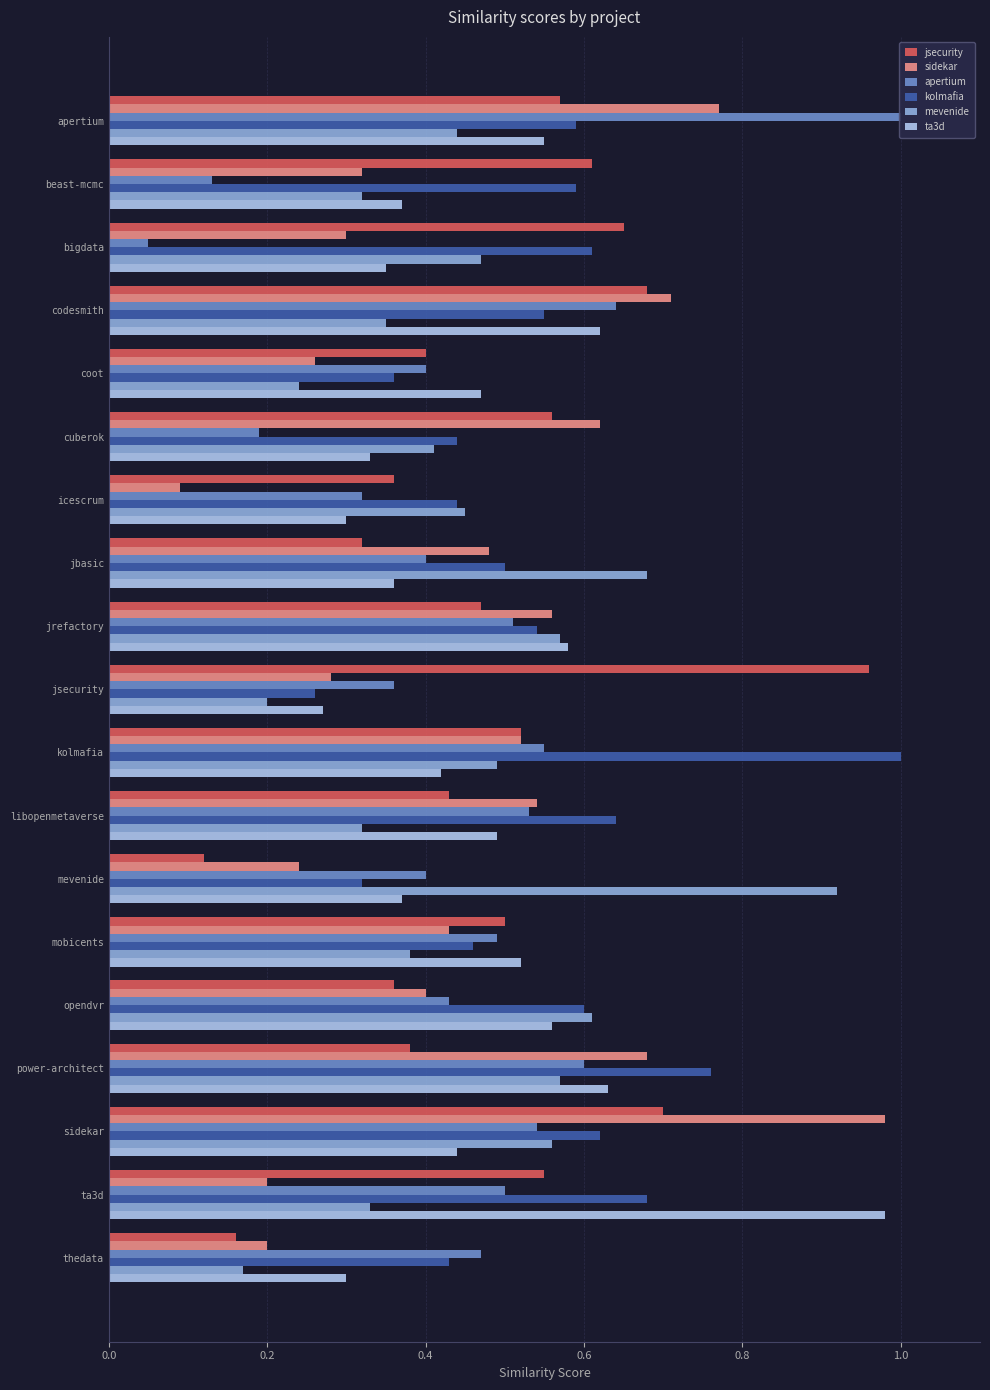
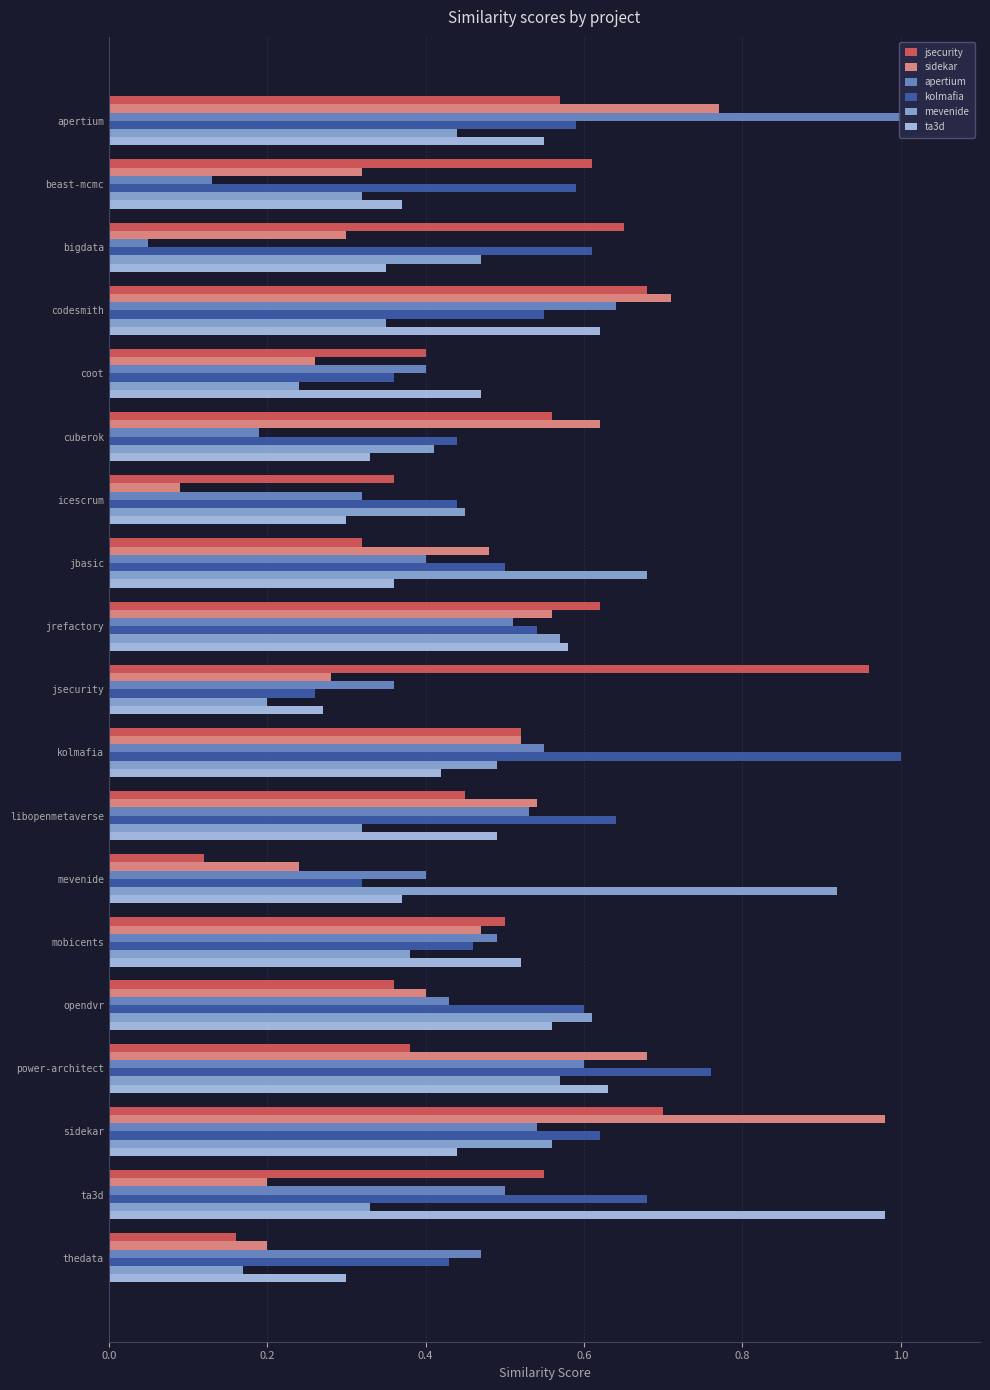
  {
    "jsecurity": {
      "apertium": 0.57,
      "beast-mcmc": 0.61,
      "bigdata": 0.65,
      "codesmith": 0.68,
      "coot": 0.40,
      "cuberok": 0.56,
      "icescrum": 0.36,
      "jbasic": 0.32,
-     "jrefactory": 0.47,
+     "jrefactory": 0.62,
      "jsecurity": 0.96,
      "kolmafia": 0.52,
-     "libopenmetaverse": 0.43,
+     "libopenmetaverse": 0.45,
      "mevenide": 0.12,
      "mobicents": 0.50,
      "opendvr": 0.36,
      "power-architect": 0.38,
      "sidekar": 0.70,
      "ta3d": 0.55,
      "thedata": 0.16
    },
    "sidekar": {
      "apertium": 0.77,
      "beast-mcmc": 0.32,
      "bigdata": 0.30,
      "codesmith": 0.71,
      "coot": 0.26,
      "cuberok": 0.62,
      "icescrum": 0.09,
      "jbasic": 0.48,
      "jrefactory": 0.56,
      "jsecurity": 0.28,
      "kolmafia": 0.52,
      "libopenmetaverse": 0.54,
      "mevenide": 0.24,
-     "mobicents": 0.43,
+     "mobicents": 0.47,
      "opendvr": 0.40,
      "power-architect": 0.68,
      "sidekar": 0.98,
      "ta3d": 0.20,
      "thedata": 0.20
    },
    "kolmafia": {
      "apertium": 0.59,
      "beast-mcmc": 0.59,
      "bigdata": 0.61,
      "codesmith": 0.55,
      "coot": 0.36,
      "cuberok": 0.44,
      "icescrum": 0.44,
      "jbasic": 0.50,
      "jrefactory": 0.54,
      "jsecurity": 0.26,
      "kolmafia": 1.00,
      "libopenmetaverse": 0.64,
      "mevenide": 0.32,
      "mobicents": 0.46,
      "opendvr": 0.60,
      "power-architect": 0.76,
      "sidekar": 0.62,
      "ta3d": 0.68,
      "thedata": 0.43
    }
  }
